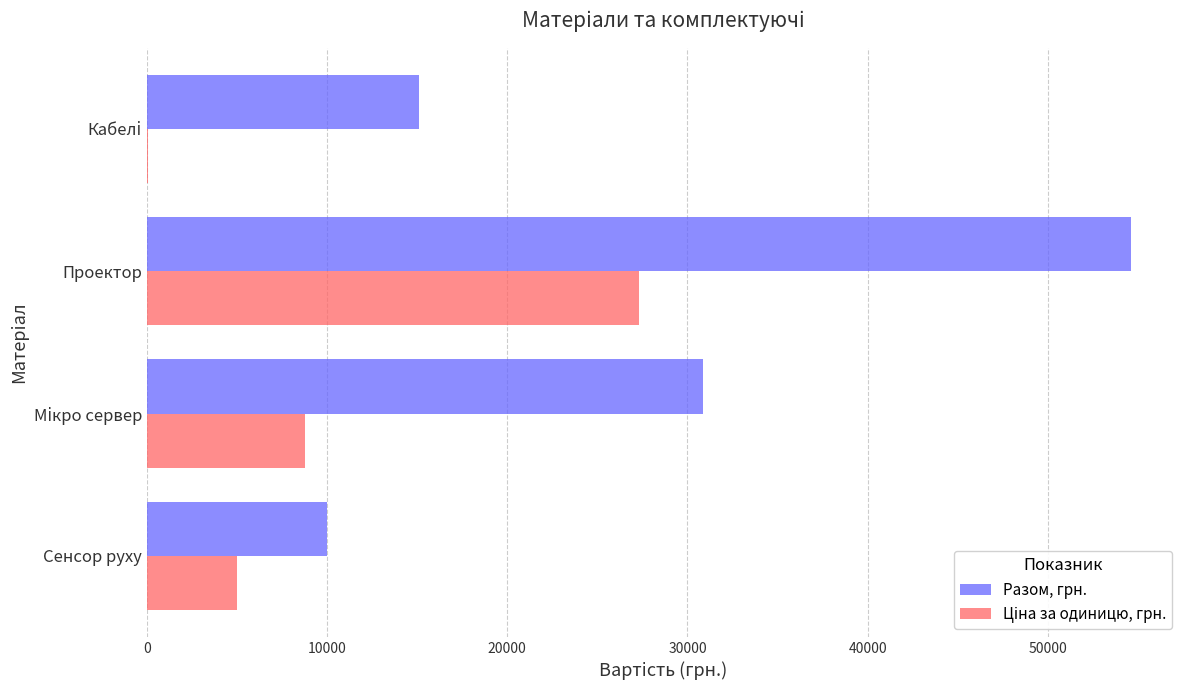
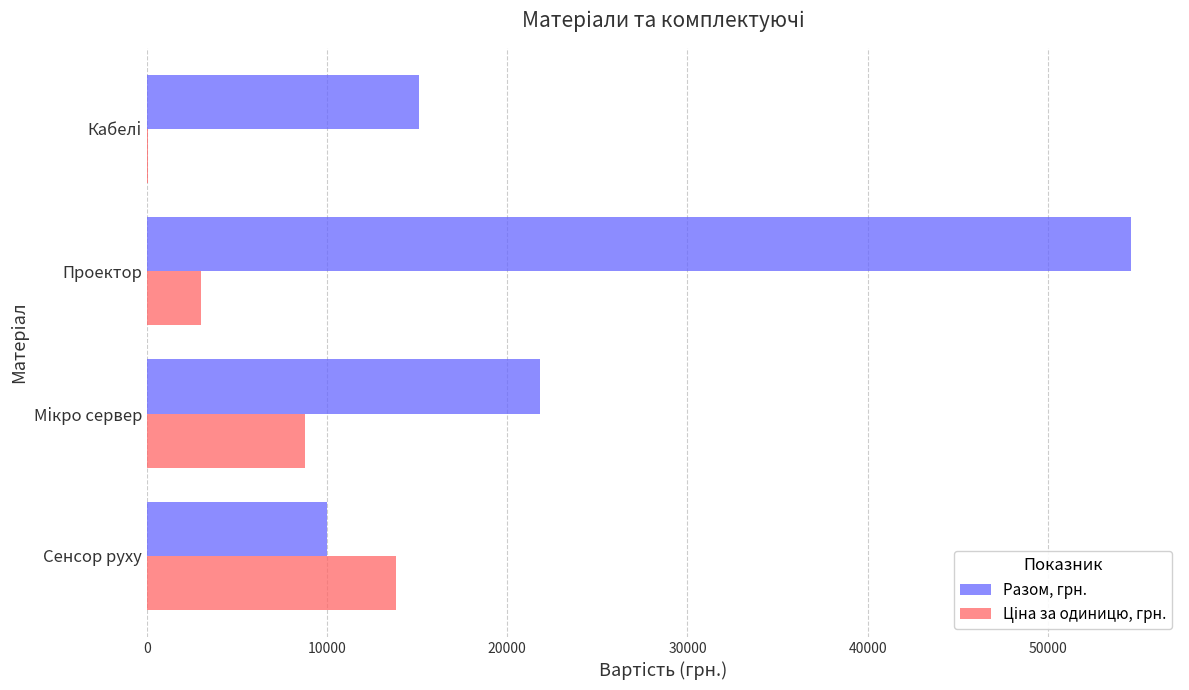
  {
    "Разом, грн.": {
      "Кабелі": 15100,
      "Проектор": 54600,
-     "Мікро сервер": 30900,
+     "Мікро сервер": 21800,
      "Сенсор руху": 10000
    },
    "Ціна за одиницю, грн.": {
-     "Проектор": 27300,
+     "Проектор": 3000,
      "Мікро сервер": 8800,
-     "Сенсор руху": 5000
+     "Сенсор руху": 13800
    }
  }
